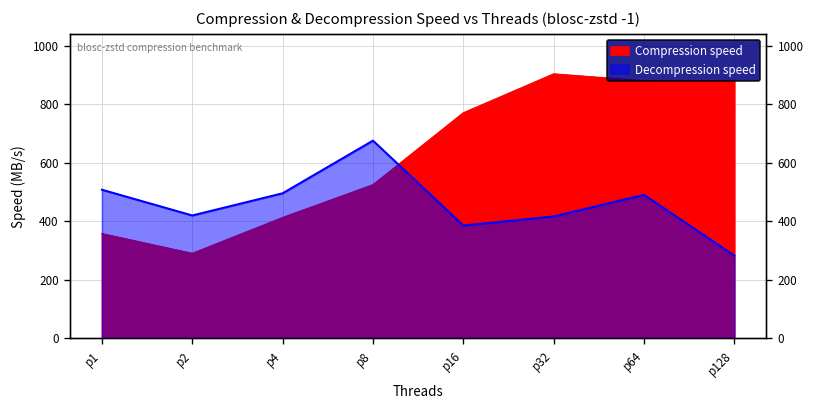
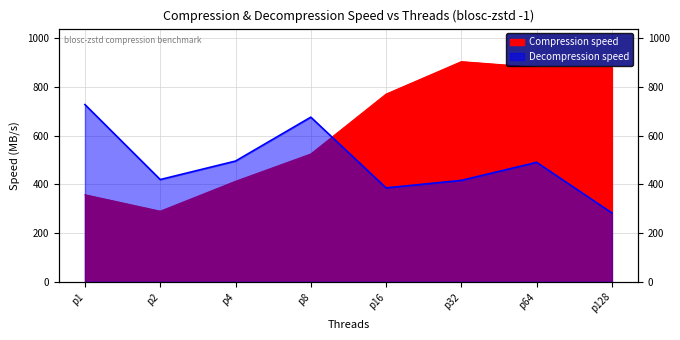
  {
    "Compression speed": {
      "p1": 360,
      "p2": 290,
      "p4": 410,
      "p8": 520,
      "p16": 770,
      "p32": 900,
      "p64": 880,
      "p128": 880
    },
    "Decompression speed": {
-     "p1": 510,
+     "p1": 730,
      "p2": 420,
      "p4": 500,
      "p8": 680,
      "p16": 390,
      "p32": 420,
      "p64": 490,
      "p128": 280
    }
  }
